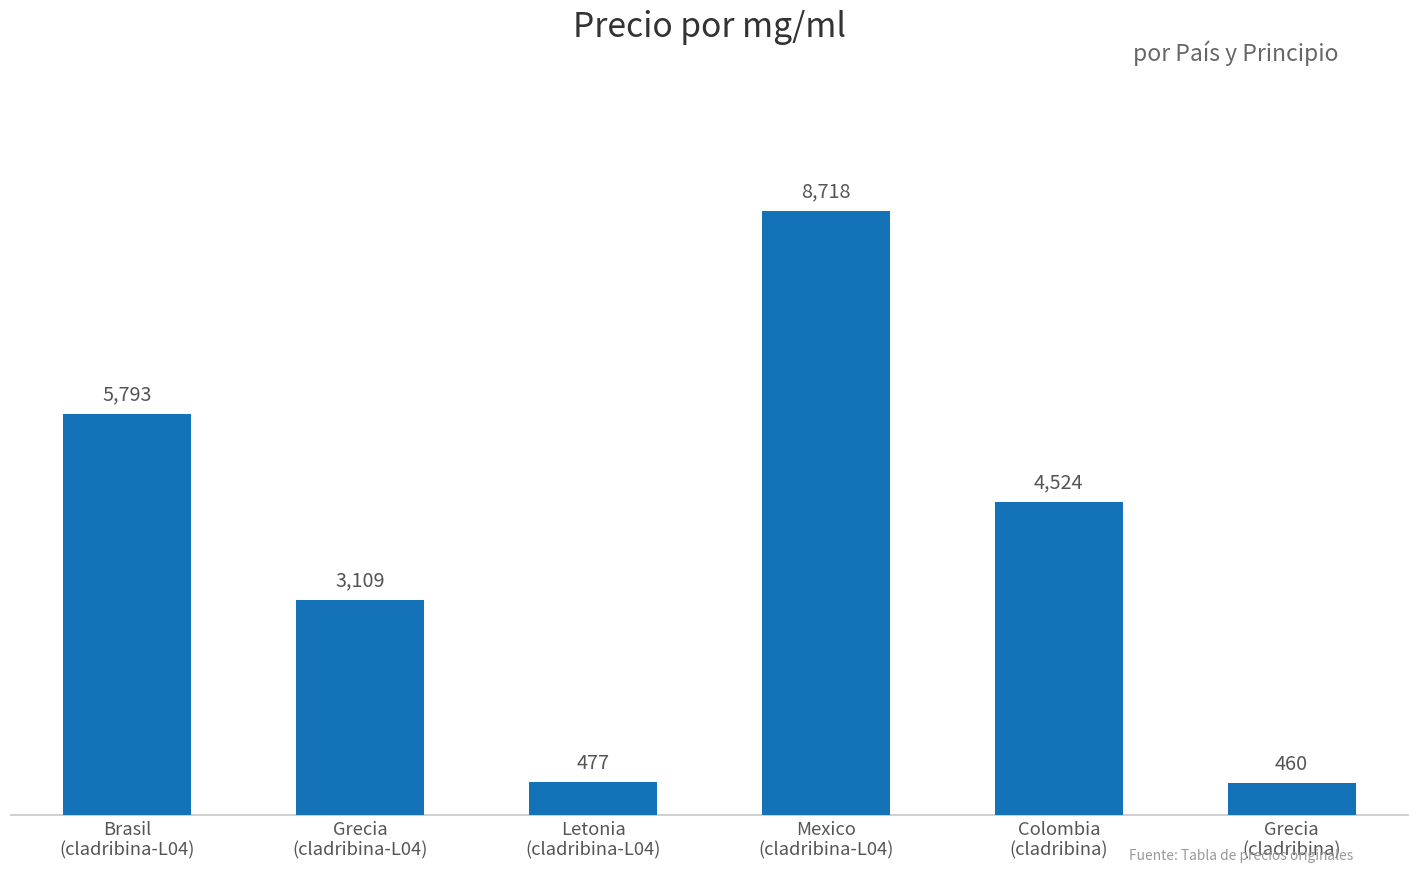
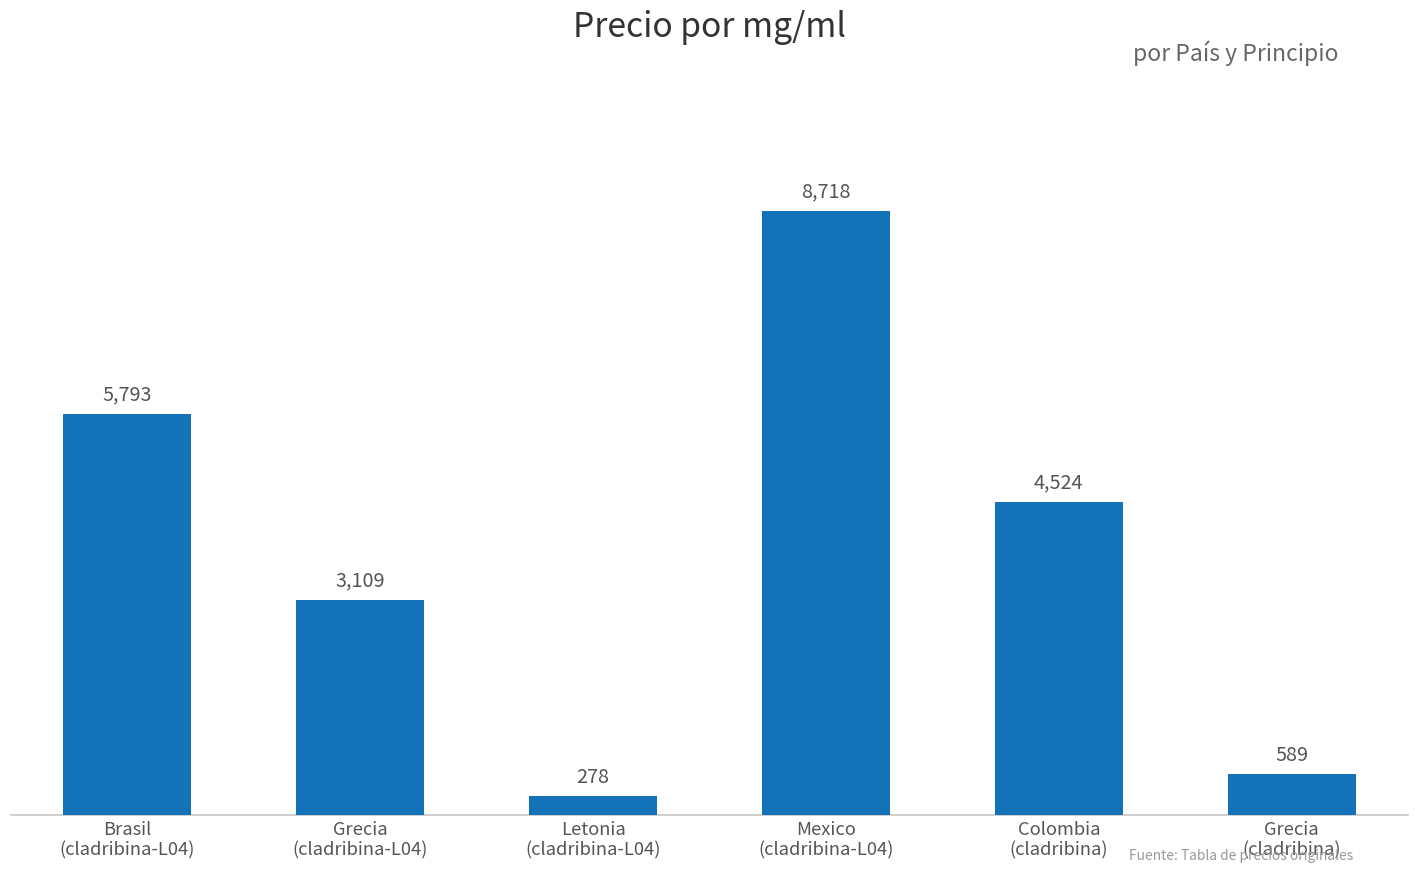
  {
    "Brasil (cladribina-L04)": "5,793",
    "Grecia (cladribina-L04)": "3,109",
-   "Letonia (cladribina-L04)": "477",
+   "Letonia (cladribina-L04)": "278",
    "Mexico (cladribina-L04)": "8,718",
    "Colombia (cladribina)": "4,524",
-   "Grecia (cladribina)": "460"
+   "Grecia (cladribina)": "589"
  }
